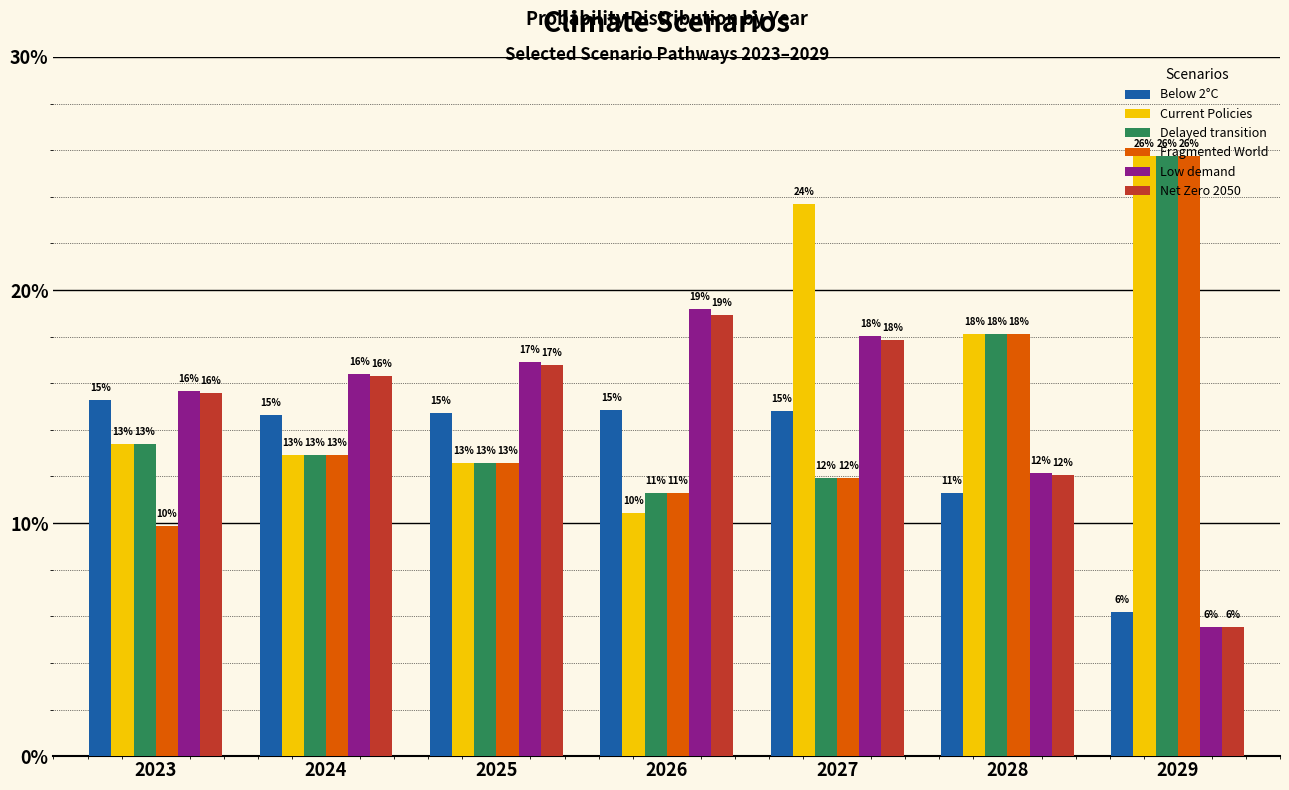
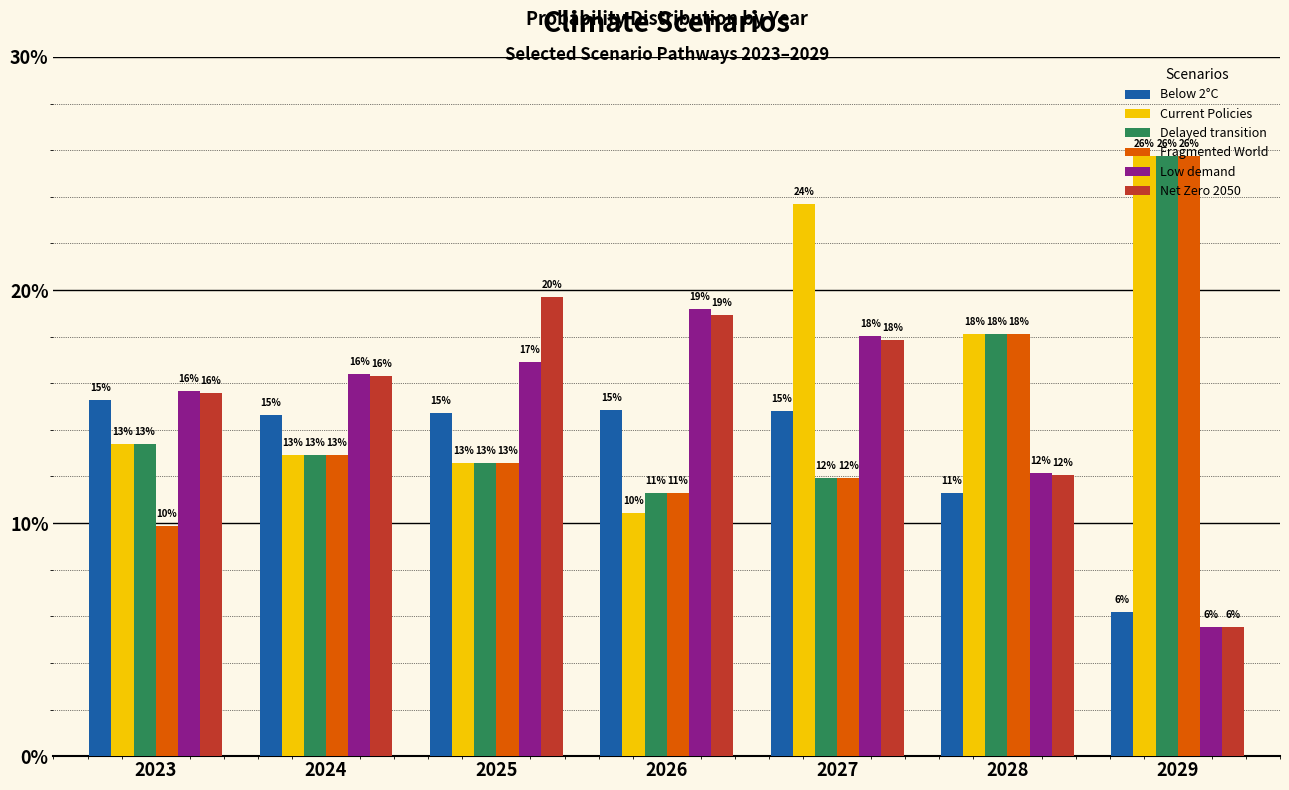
  {
    "Below 2°C": {
      "2023": "15%",
      "2024": "15%",
      "2025": "15%",
      "2026": "15%",
      "2027": "15%",
      "2028": "11%",
      "2029": "6%"
    },
    "Current Policies": {
      "2023": "13%",
      "2024": "13%",
      "2025": "13%",
      "2026": "10%",
      "2027": "24%",
      "2028": "18%",
      "2029": "26%"
    },
    "Delayed transition": {
      "2023": "13%",
      "2024": "13%",
      "2025": "13%",
      "2026": "11%",
      "2027": "12%",
      "2028": "18%",
      "2029": "26%"
    },
    "Fragmented World": {
      "2023": "10%",
      "2024": "13%",
      "2025": "13%",
      "2026": "11%",
      "2027": "12%",
      "2028": "18%",
      "2029": "26%"
    },
    "Low demand": {
      "2023": "16%",
      "2024": "16%",
      "2025": "17%",
      "2026": "19%",
      "2027": "18%",
      "2028": "12%",
      "2029": "6%"
    },
    "Net Zero 2050": {
      "2023": "16%",
      "2024": "16%",
-     "2025": "17%",
+     "2025": "20%",
      "2026": "19%",
      "2027": "18%",
      "2028": "12%",
      "2029": "6%"
    }
  }
